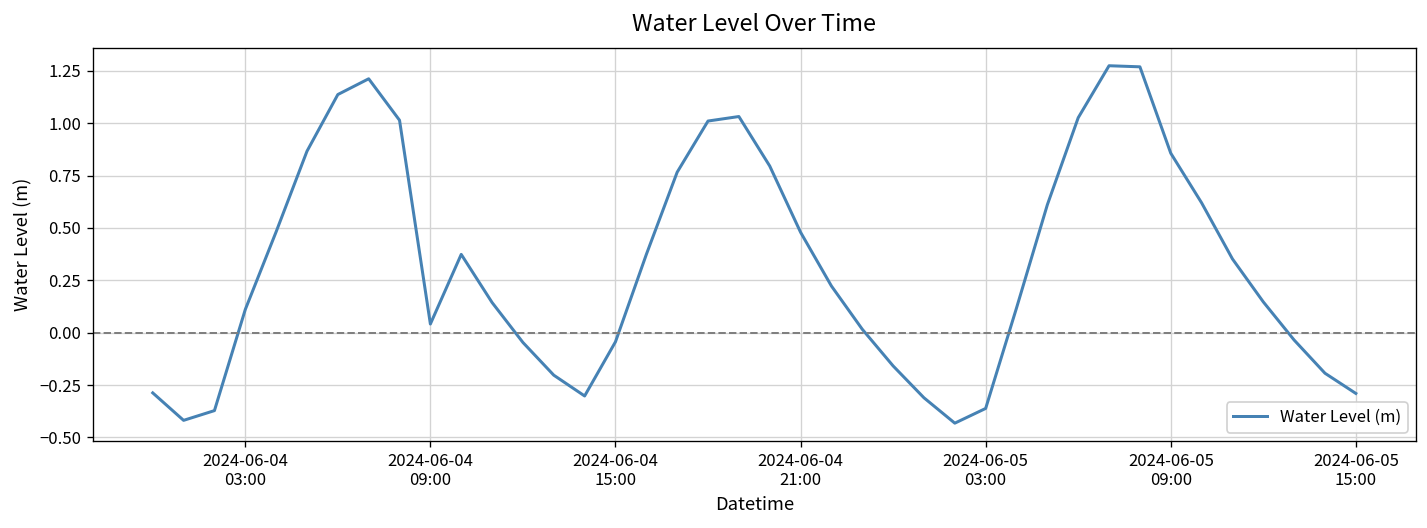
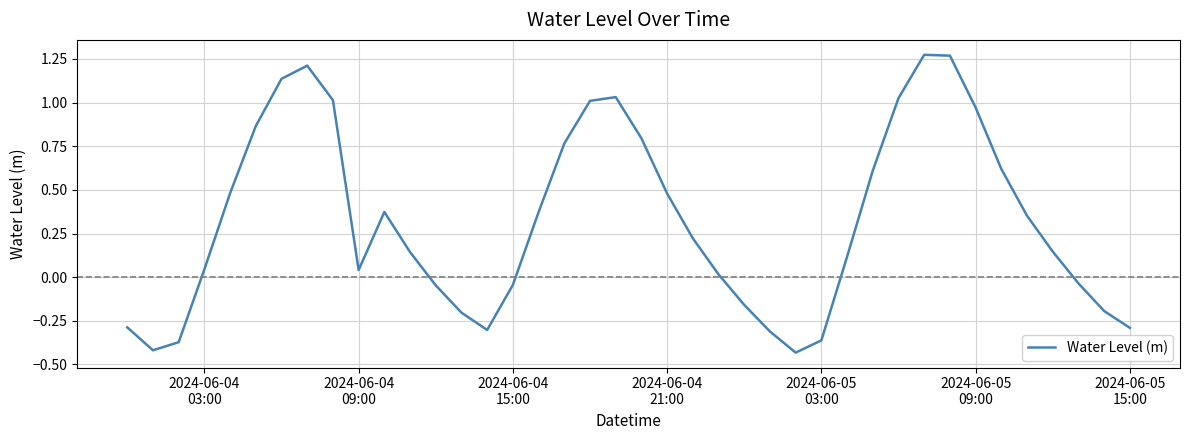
  {
-   "2024-06-04 03:00": 0.11,
+   "2024-06-04 03:00": 0.05,
    "2024-06-04 09:00": 0.04,
    "2024-06-04 15:00": -0.04,
    "2024-06-04 21:00": 0.48,
    "2024-06-05 03:00": -0.36,
-   "2024-06-05 09:00": 0.86,
+   "2024-06-05 09:00": 0.97,
    "2024-06-05 15:00": -0.29
  }
